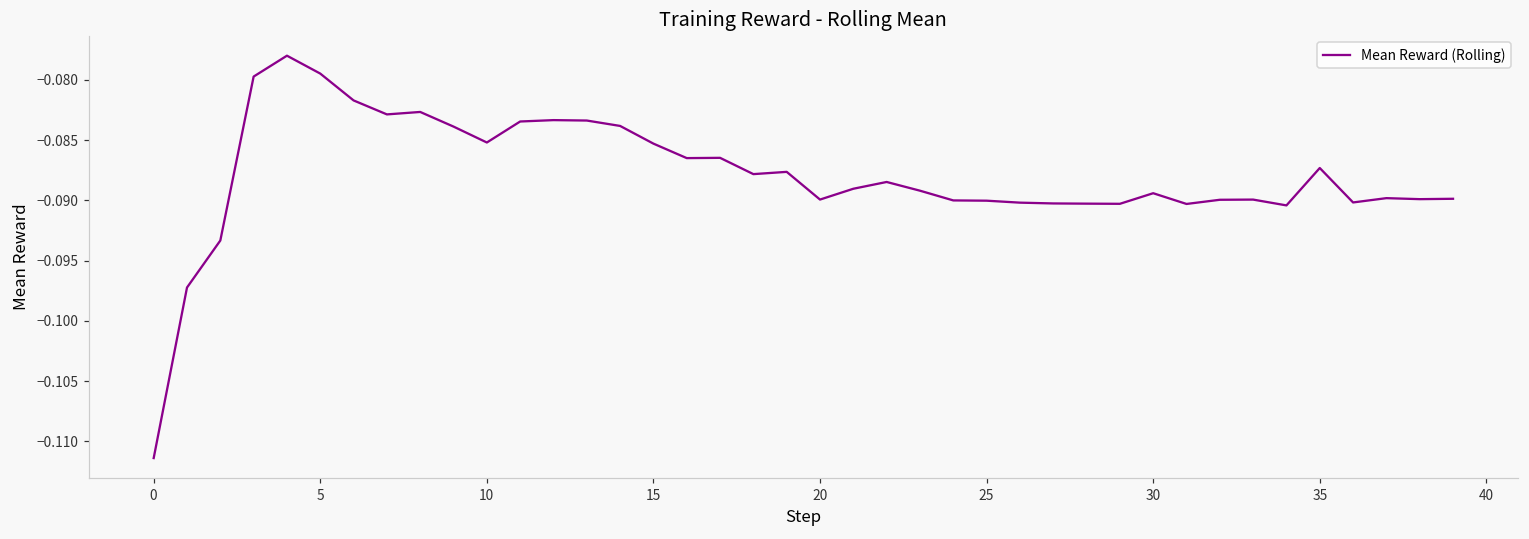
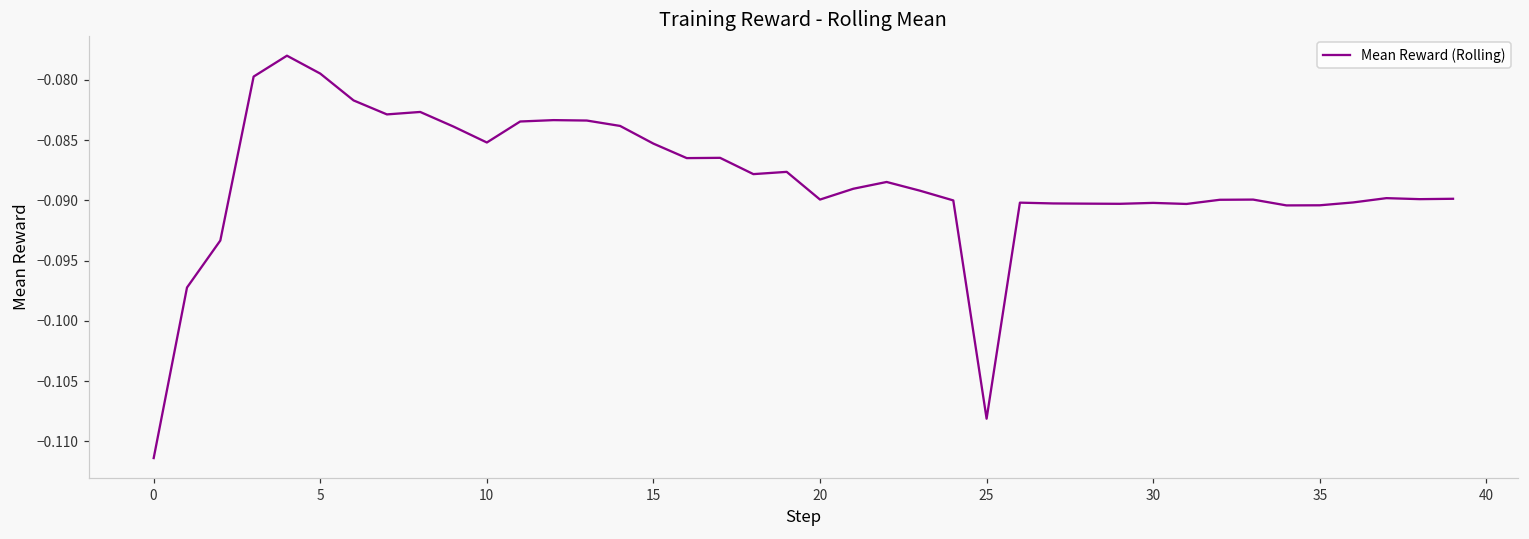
  {
    "0": -0.1114,
    "5": -0.0795,
    "10": -0.0852,
    "15": -0.0853,
    "20": -0.0899,
-   "25": -0.0900,
-   "30": -0.0894,
-   "35": -0.0873
+   "25": -0.1081,
+   "30": -0.0902,
+   "35": -0.0904
  }
